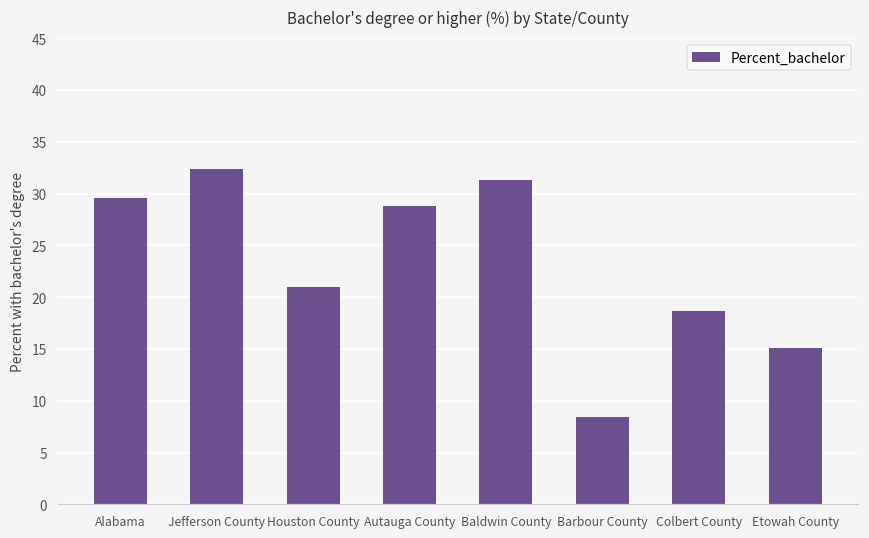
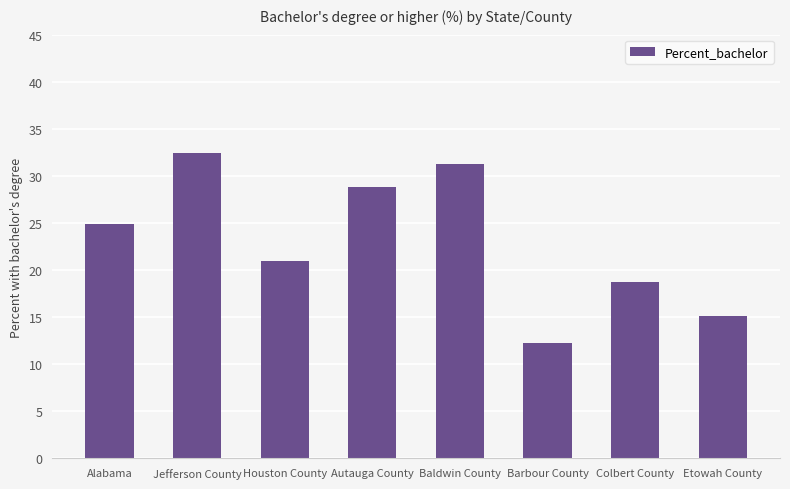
  {
-   "Alabama": 30,
+   "Alabama": 25,
    "Jefferson County": 32,
    "Houston County": 21,
    "Autauga County": 29,
    "Baldwin County": 31,
-   "Barbour County": 8,
+   "Barbour County": 12,
    "Colbert County": 19,
    "Etowah County": 15
  }
